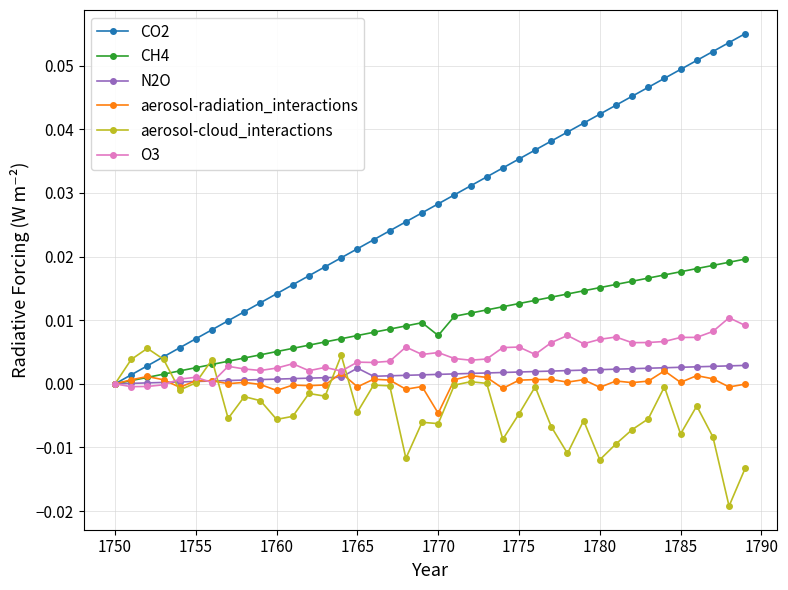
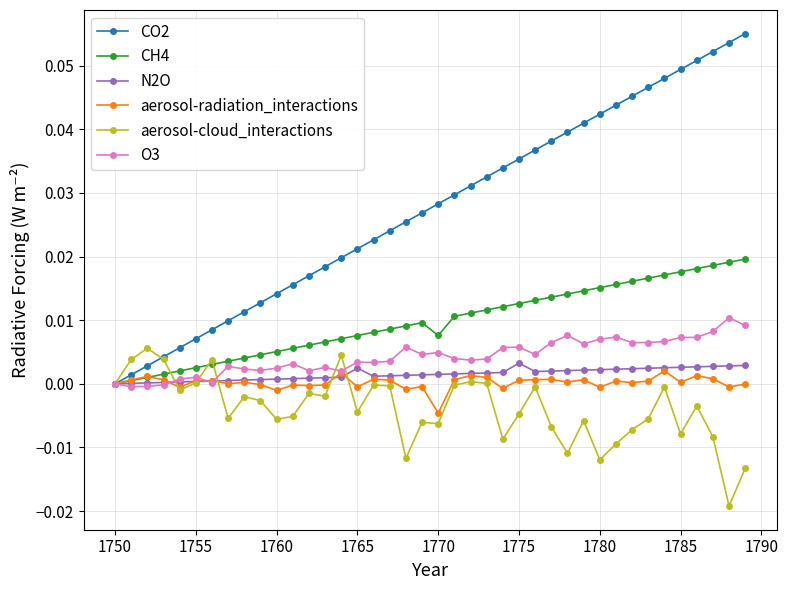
  {
    "CO2": {
      "1755": 0.007,
      "1760": 0.014,
      "1765": 0.021,
      "1770": 0.028,
      "1775": 0.035,
      "1780": 0.042,
      "1785": 0.049
    },
    "CH4": {
      "1755": 0.003,
      "1760": 0.005,
      "1765": 0.008,
      "1770": 0.008,
      "1775": 0.013,
      "1780": 0.015,
      "1785": 0.018
    },
    "N2O": {
      "1760": 0.001,
      "1765": 0.002,
      "1770": 0.001,
-     "1775": 0.002,
+     "1775": 0.003,
      "1780": 0.002,
      "1785": 0.003
    },
    "aerosol-radiation_interactions": {
      "1760": -0.001,
      "1765": 0.000,
      "1770": -0.005,
      "1775": 0.001,
      "1780": -0.001,
      "1785": 0.000
    },
    "aerosol-cloud_interactions": {
      "1760": -0.006,
      "1765": -0.004,
      "1770": -0.006,
      "1775": -0.005,
      "1780": -0.012,
      "1785": -0.008
    },
    "O3": {
      "1755": 0.001,
      "1760": 0.002,
      "1765": 0.003,
      "1770": 0.005,
      "1775": 0.006,
      "1780": 0.007,
      "1785": 0.007
    }
  }
